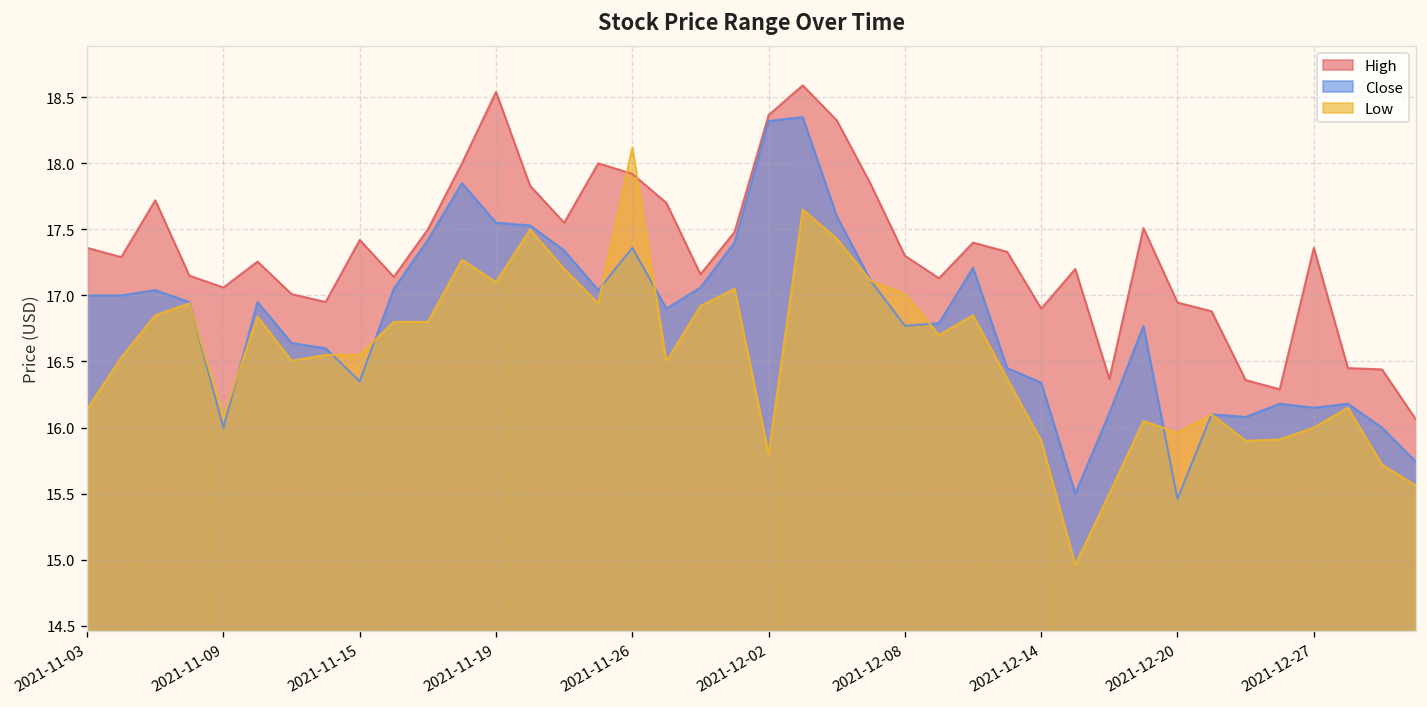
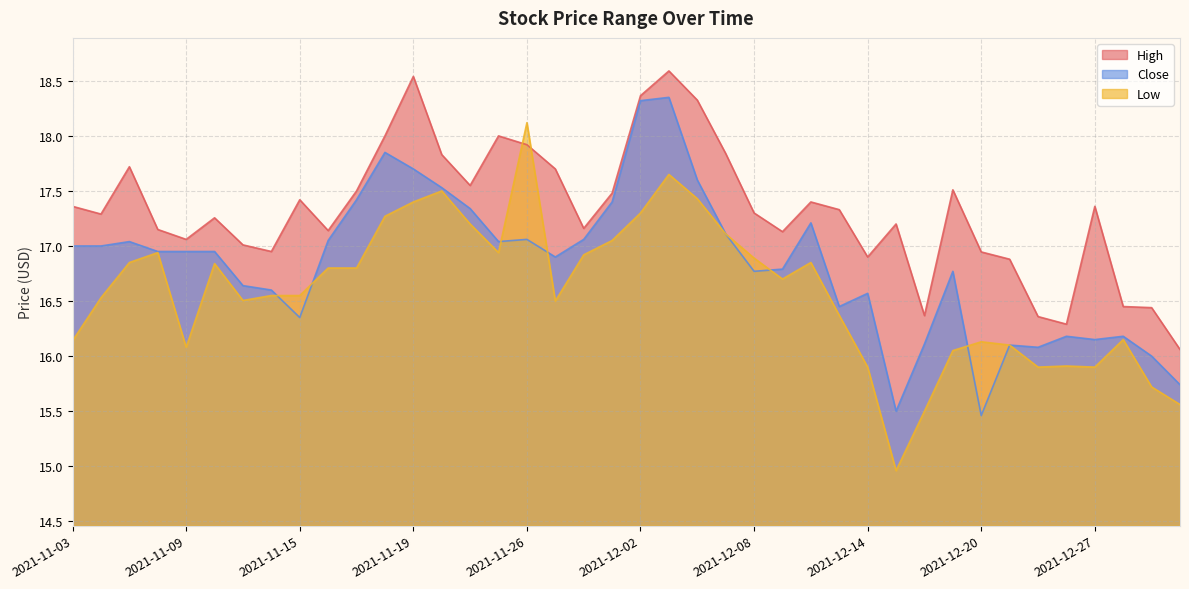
  {
    "High": {
      "2021-11-03": 17.36,
      "2021-11-09": 17.06,
      "2021-11-15": 17.42,
      "2021-11-19": 18.54,
      "2021-11-26": 17.92,
      "2021-12-02": 18.37,
      "2021-12-08": 17.30,
      "2021-12-14": 16.90,
      "2021-12-20": 16.95,
      "2021-12-27": 17.36
    },
    "Close": {
      "2021-11-03": 17.00,
-     "2021-11-09": 16.00,
+     "2021-11-09": 16.95,
      "2021-11-15": 16.35,
-     "2021-11-19": 17.55,
-     "2021-11-26": 17.36,
+     "2021-11-19": 17.70,
+     "2021-11-26": 17.06,
      "2021-12-02": 18.32,
      "2021-12-08": 16.77,
-     "2021-12-14": 16.34,
+     "2021-12-14": 16.57,
      "2021-12-20": 15.46,
      "2021-12-27": 16.15
    },
    "Low": {
      "2021-11-03": 16.14,
      "2021-11-09": 16.08,
      "2021-11-15": 16.55,
-     "2021-11-19": 17.1,
+     "2021-11-19": 17.4,
      "2021-11-26": 18.12,
-     "2021-12-02": 15.8,
-     "2021-12-08": 17.01,
+     "2021-12-02": 17.3,
+     "2021-12-08": 16.89,
      "2021-12-14": 15.90,
-     "2021-12-20": 15.96,
-     "2021-12-27": 16.0
+     "2021-12-20": 16.13,
+     "2021-12-27": 15.9
    }
  }
